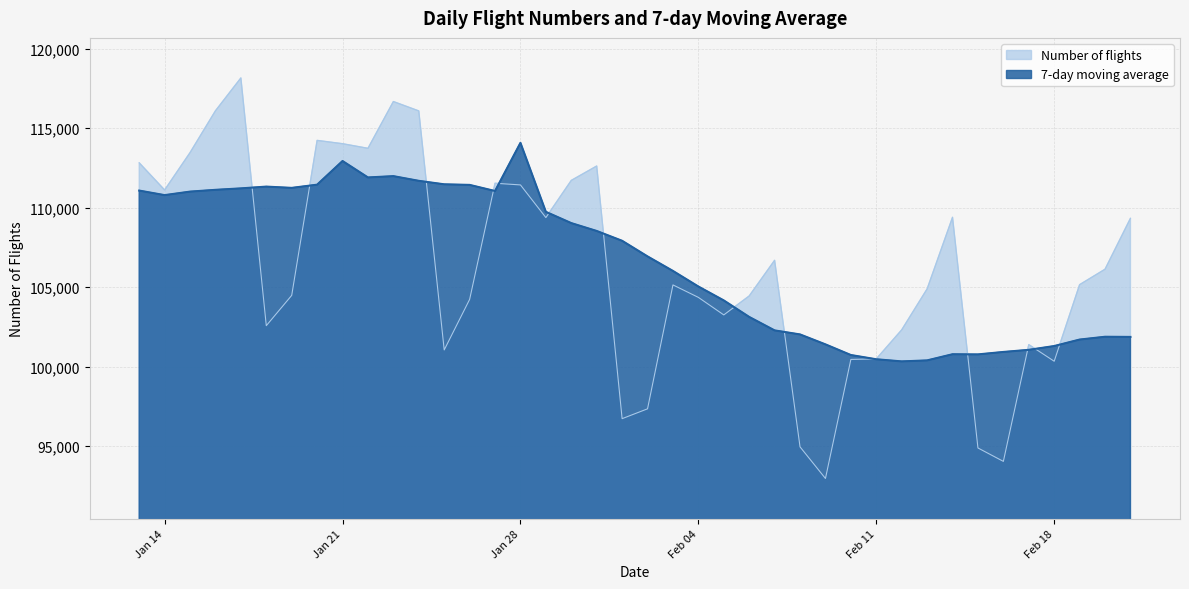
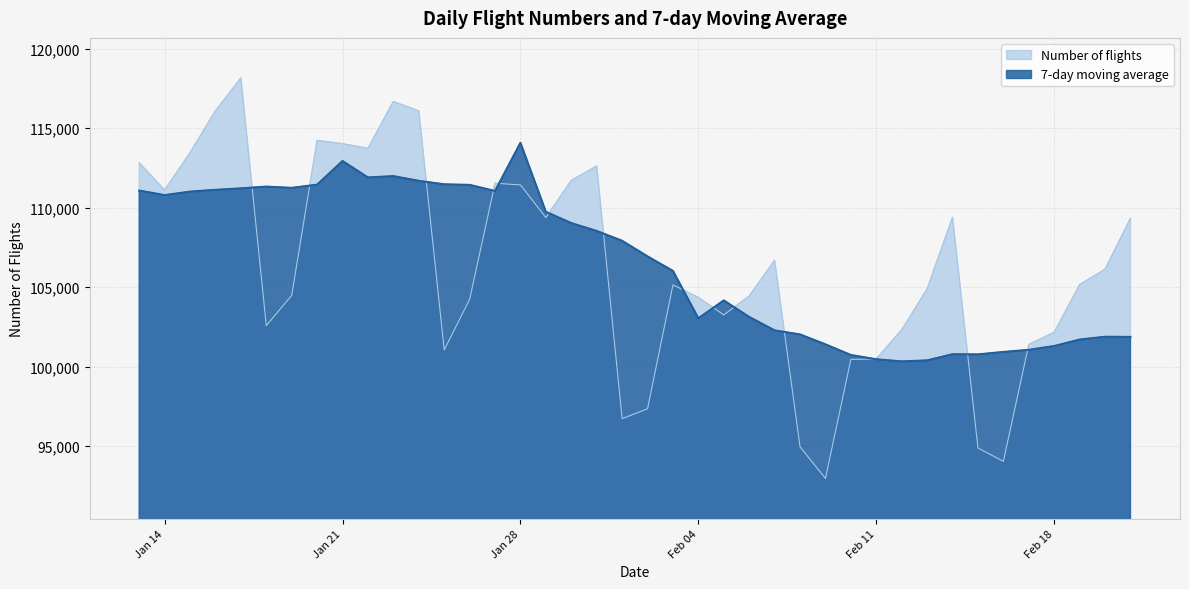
  {
    "Number of flights": {
      "Jan 14": "111,100",
      "Jan 21": "114,000",
      "Jan 28": "111,400",
      "Feb 04": "104,400",
-     "Feb 18": "100,300"
+     "Feb 18": "102,200"
    },
    "7-day moving average": {
      "Jan 14": "110,800",
      "Jan 21": "112,900",
      "Jan 28": "114,100",
-     "Feb 04": "105,000",
+     "Feb 04": "103,000",
      "Feb 18": "101,300"
    }
  }
